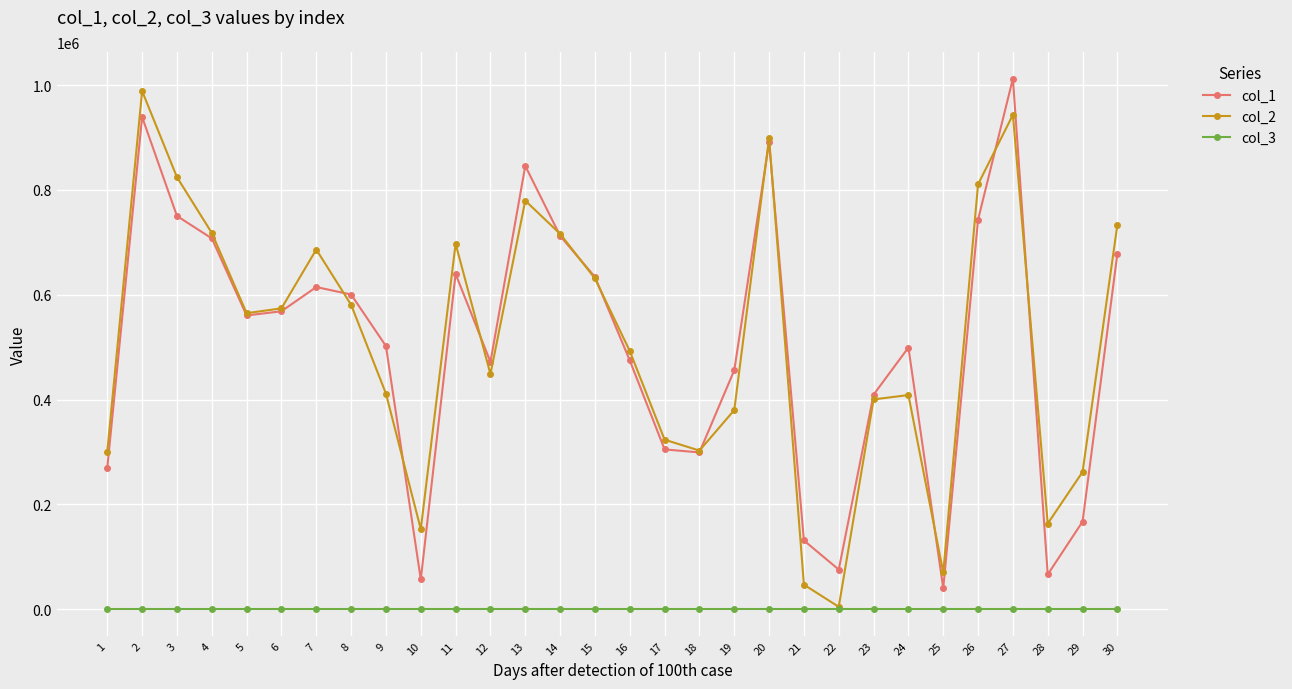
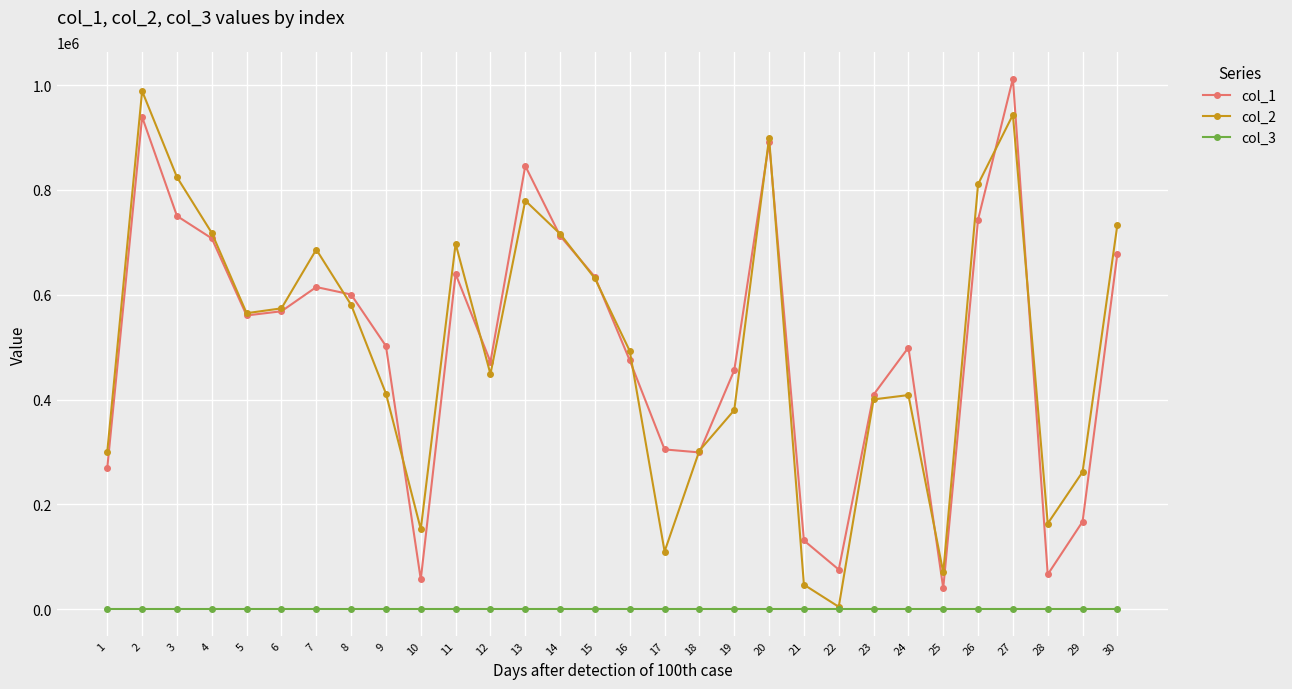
  {
    "col_1": {
      "1": 270000,
      "2": 940000,
      "3": 750000,
      "4": 710000,
      "6": 570000,
      "7": 610000,
      "8": 600000,
      "9": 500000,
      "10": 60000,
      "11": 640000,
      "12": 470000,
      "13": 850000,
      "16": 470000,
      "17": 300000,
      "19": 460000,
      "20": 890000,
      "21": 130000,
      "22": 80000,
      "23": 410000,
      "24": 500000,
      "25": 40000,
      "26": 740000,
      "27": 1010000,
      "28": 70000,
      "29": 170000,
      "30": 680000
    },
    "col_2": {
      "1": 300000,
      "2": 990000,
      "3": 820000,
      "4": 720000,
      "6": 570000,
      "7": 690000,
      "8": 580000,
      "9": 410000,
      "10": 150000,
      "11": 700000,
      "12": 450000,
      "13": 780000,
      "16": 490000,
-     "17": 320000,
+     "17": 110000,
      "19": 380000,
      "20": 900000,
      "21": 50000,
      "23": 400000,
      "24": 410000,
      "25": 70000,
      "26": 810000,
      "27": 940000,
      "28": 160000,
      "29": 260000,
      "30": 730000
    },
    "col_3": {
      "1": 0,
      "2": 0,
      "3": 0,
      "4": 0,
      "5": 0,
      "6": 0,
      "7": 0,
      "8": 0,
      "9": 0,
      "10": 0,
      "11": 0,
      "12": 0,
      "13": 0,
      "14": 0,
      "15": 0,
      "16": 0,
      "17": 0,
      "18": 0,
      "19": 0,
      "20": 0,
      "21": 0,
      "23": 0,
      "24": 0,
      "25": 0,
      "26": 0,
      "27": 0,
      "28": 0,
      "29": 0,
      "30": 0
    }
  }
